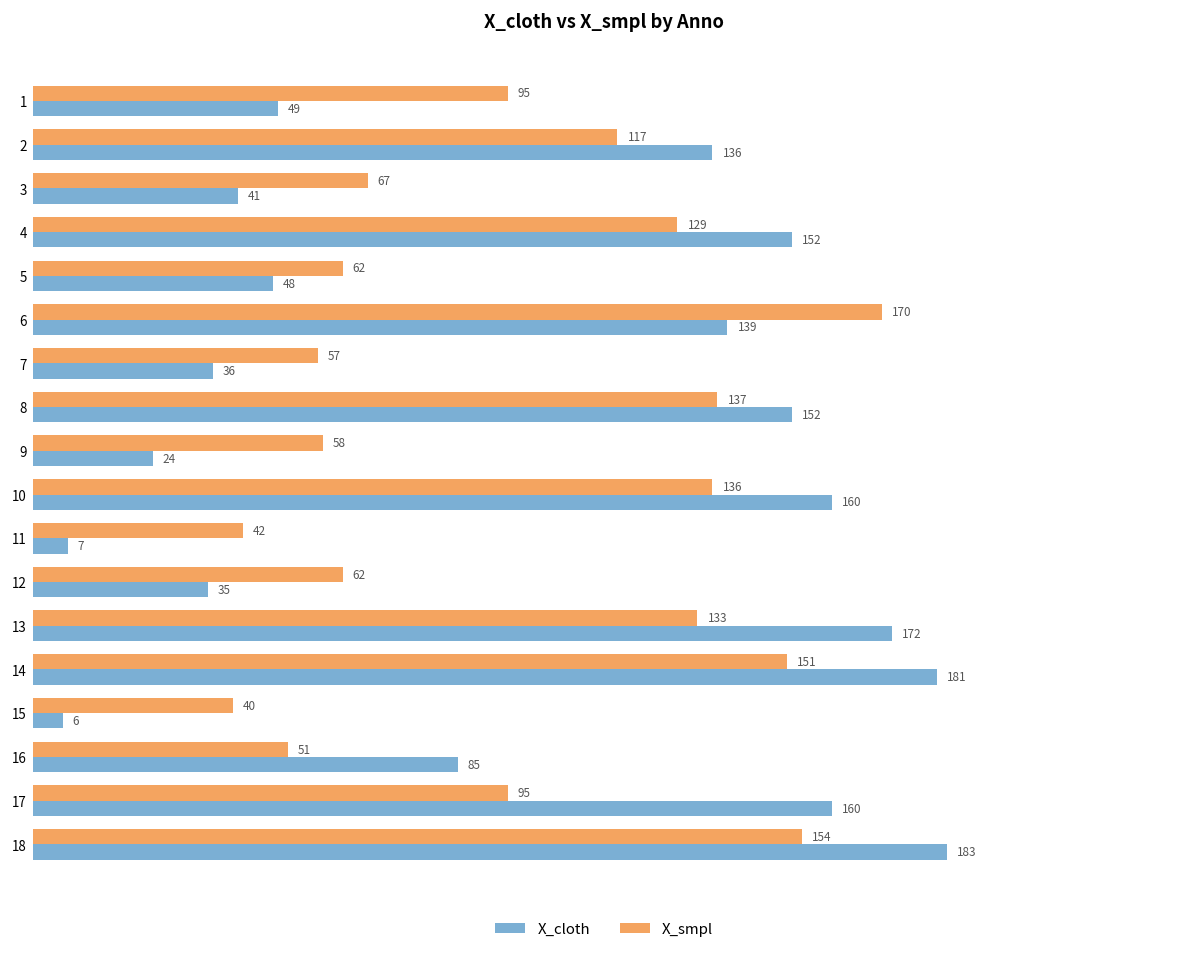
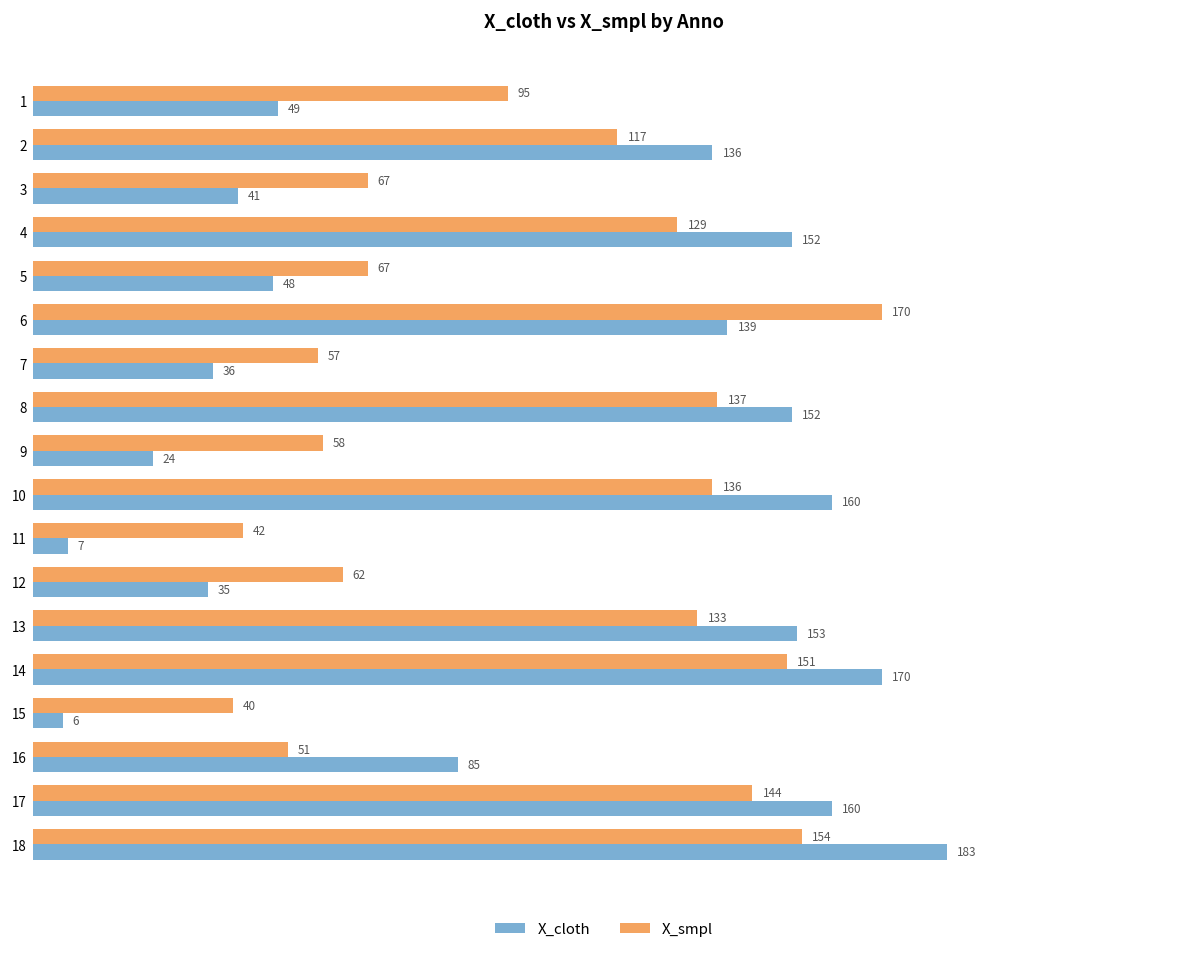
  {
    "X_cloth": {
      "1": 49,
      "2": 136,
      "3": 41,
      "4": 152,
      "5": 48,
      "6": 139,
      "7": 36,
      "8": 152,
      "9": 24,
      "10": 160,
      "11": 7,
      "12": 35,
-     "13": 172,
-     "14": 181,
+     "13": 153,
+     "14": 170,
      "15": 6,
      "16": 85,
      "17": 160,
      "18": 183
    },
    "X_smpl": {
      "1": 95,
      "2": 117,
      "3": 67,
      "4": 129,
-     "5": 62,
+     "5": 67,
      "6": 170,
      "7": 57,
      "8": 137,
      "9": 58,
      "10": 136,
      "11": 42,
      "12": 62,
      "13": 133,
      "14": 151,
      "15": 40,
      "16": 51,
-     "17": 95,
+     "17": 144,
      "18": 154
    }
  }
